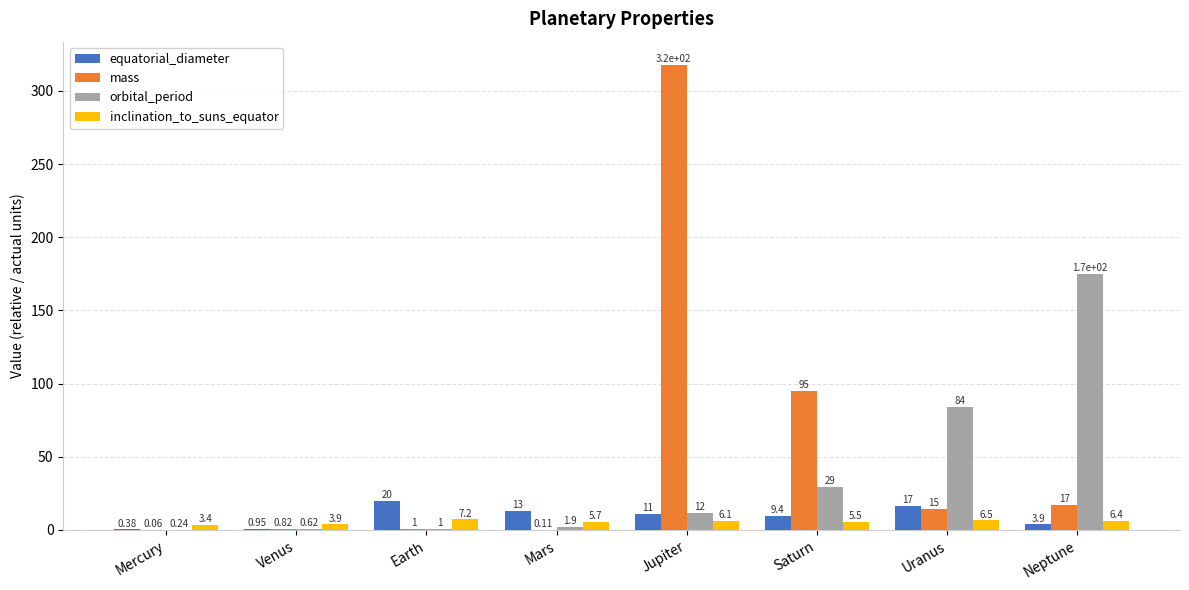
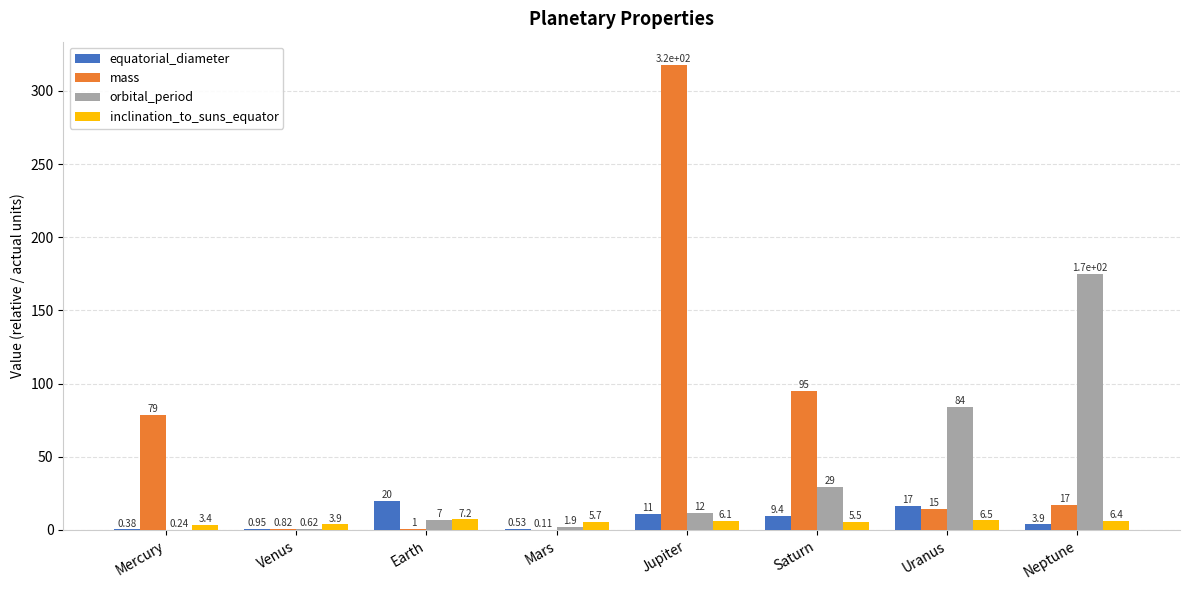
  {
    "equatorial_diameter": {
      "Mercury": 0.38,
      "Venus": 0.95,
      "Earth": 20,
-     "Mars": 13,
+     "Mars": 0.53,
      "Jupiter": 11,
      "Saturn": 9.4,
      "Uranus": 17,
      "Neptune": 3.9
    },
    "mass": {
-     "Mercury": 0.06,
+     "Mercury": 79,
      "Venus": 0.82,
      "Earth": 1,
      "Mars": 0.11,
      "Saturn": 95,
      "Uranus": 15,
      "Neptune": 17
    },
    "orbital_period": {
      "Mercury": 0.24,
      "Venus": 0.62,
-     "Earth": 1,
+     "Earth": 7,
      "Mars": 1.9,
      "Jupiter": 12,
      "Saturn": 29,
      "Uranus": 84
    },
    "inclination_to_suns_equator": {
      "Mercury": 3.4,
      "Venus": 3.9,
      "Earth": 7.2,
      "Mars": 5.7,
      "Jupiter": 6.1,
      "Saturn": 5.5,
      "Uranus": 6.5,
      "Neptune": 6.4
    }
  }
